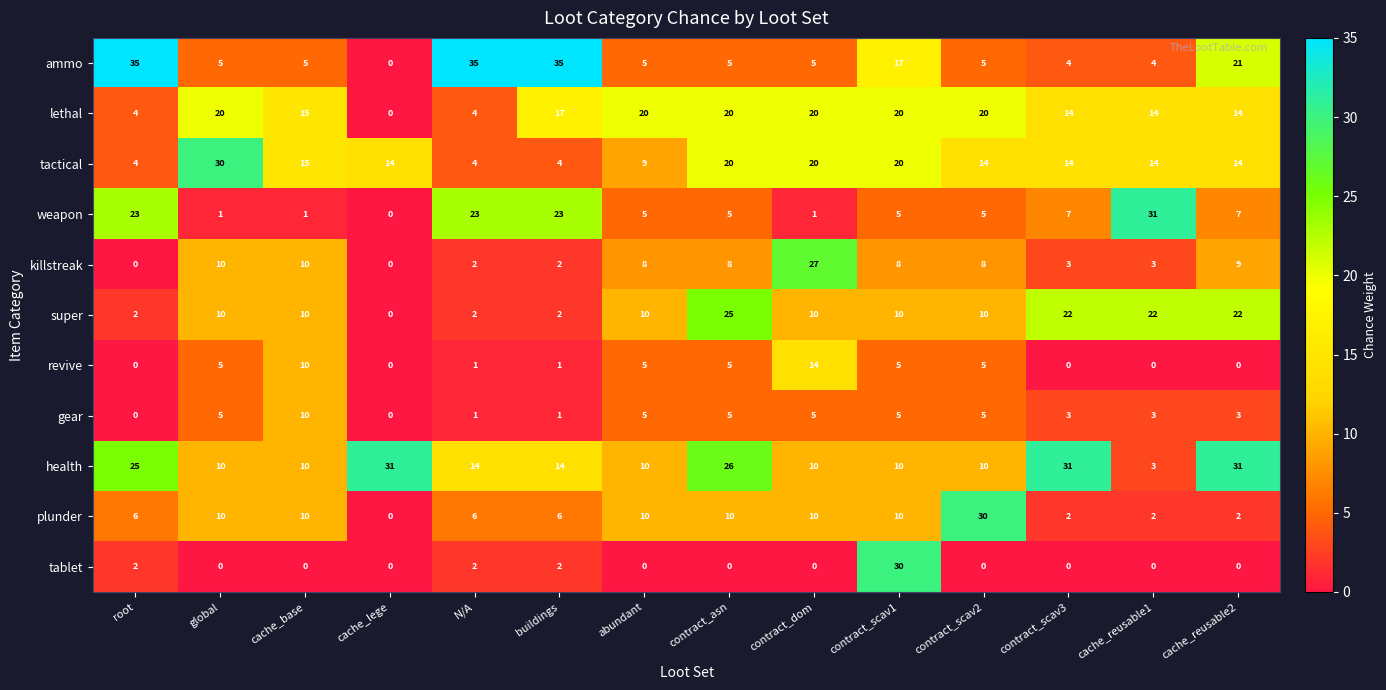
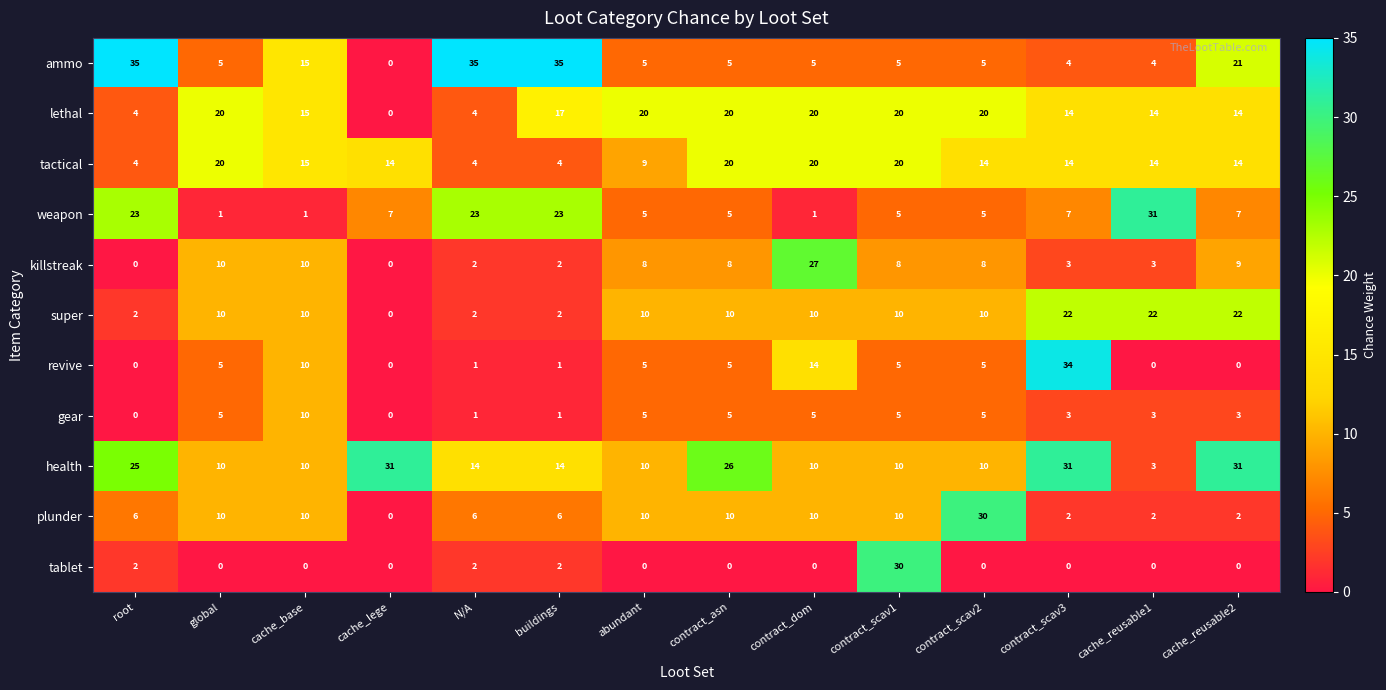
  {
    "ammo": {
      "root": 35,
      "global": 5,
-     "cache_base": 5,
+     "cache_base": 15,
      "cache_lege": 0,
      "N/A": 35,
      "buildings": 35,
      "abundant": 5,
      "contract_asn": 5,
      "contract_dom": 5,
-     "contract_scav1": 17,
+     "contract_scav1": 5,
      "contract_scav2": 5,
      "contract_scav3": 4,
      "cache_reusable1": 4
    },
    "lethal": {
      "root": 4,
      "global": 20,
      "cache_base": 15,
      "cache_lege": 0,
      "N/A": 4,
      "buildings": 17,
      "abundant": 20,
      "contract_asn": 20,
      "contract_dom": 20,
      "contract_scav1": 20,
      "contract_scav2": 20,
      "contract_scav3": 14,
      "cache_reusable1": 14,
      "cache_reusable2": 14
    },
    "tactical": {
      "root": 4,
-     "global": 30,
+     "global": 20,
      "cache_base": 15,
      "cache_lege": 14,
      "N/A": 4,
      "buildings": 4,
      "abundant": 9,
      "contract_asn": 20,
      "contract_dom": 20,
      "contract_scav1": 20,
      "contract_scav2": 14,
      "contract_scav3": 14,
      "cache_reusable1": 14,
      "cache_reusable2": 14
    },
    "weapon": {
      "root": 23,
      "global": 1,
      "cache_base": 1,
-     "cache_lege": 0,
+     "cache_lege": 7,
      "N/A": 23,
      "buildings": 23,
      "abundant": 5,
      "contract_asn": 5,
      "contract_dom": 1,
      "contract_scav1": 5,
      "contract_scav2": 5,
      "contract_scav3": 7,
      "cache_reusable1": 31,
      "cache_reusable2": 7
    },
    "killstreak": {
      "root": 0,
      "global": 10,
      "cache_base": 10,
      "cache_lege": 0,
      "N/A": 2,
      "buildings": 2,
      "abundant": 8,
      "contract_asn": 8,
      "contract_dom": 27,
      "contract_scav1": 8,
      "contract_scav2": 8,
      "contract_scav3": 3,
      "cache_reusable1": 3,
      "cache_reusable2": 9
    },
    "super": {
      "root": 2,
      "global": 10,
      "cache_base": 10,
      "cache_lege": 0,
      "N/A": 2,
      "buildings": 2,
      "abundant": 10,
-     "contract_asn": 25,
+     "contract_asn": 10,
      "contract_dom": 10,
      "contract_scav1": 10,
      "contract_scav2": 10,
      "contract_scav3": 22,
      "cache_reusable1": 22,
      "cache_reusable2": 22
    },
    "revive": {
      "root": 0,
      "global": 5,
      "cache_base": 10,
      "cache_lege": 0,
      "N/A": 1,
      "buildings": 1,
      "abundant": 5,
      "contract_asn": 5,
      "contract_dom": 14,
      "contract_scav1": 5,
      "contract_scav2": 5,
-     "contract_scav3": 0,
+     "contract_scav3": 34,
      "cache_reusable1": 0,
      "cache_reusable2": 0
    },
    "gear": {
      "root": 0,
      "global": 5,
      "cache_base": 10,
      "cache_lege": 0,
      "N/A": 1,
      "buildings": 1,
      "abundant": 5,
      "contract_asn": 5,
      "contract_dom": 5,
      "contract_scav1": 5,
      "contract_scav2": 5,
      "contract_scav3": 3,
      "cache_reusable1": 3,
      "cache_reusable2": 3
    },
    "health": {
      "root": 25,
      "global": 10,
      "cache_base": 10,
      "cache_lege": 31,
      "N/A": 14,
      "buildings": 14,
      "abundant": 10,
      "contract_asn": 26,
      "contract_dom": 10,
      "contract_scav1": 10,
      "contract_scav2": 10,
      "contract_scav3": 31,
      "cache_reusable1": 3,
      "cache_reusable2": 31
    },
    "plunder": {
      "root": 6,
      "global": 10,
      "cache_base": 10,
      "cache_lege": 0,
      "N/A": 6,
      "buildings": 6,
      "abundant": 10,
      "contract_asn": 10,
      "contract_dom": 10,
      "contract_scav1": 10,
      "contract_scav2": 30,
      "contract_scav3": 2,
      "cache_reusable1": 2,
      "cache_reusable2": 2
    },
    "tablet": {
      "root": 2,
      "global": 0,
      "cache_base": 0,
      "cache_lege": 0,
      "N/A": 2,
      "buildings": 2,
      "abundant": 0,
      "contract_asn": 0,
      "contract_dom": 0,
      "contract_scav1": 30,
      "contract_scav2": 0,
      "contract_scav3": 0,
      "cache_reusable1": 0,
      "cache_reusable2": 0
    }
  }
